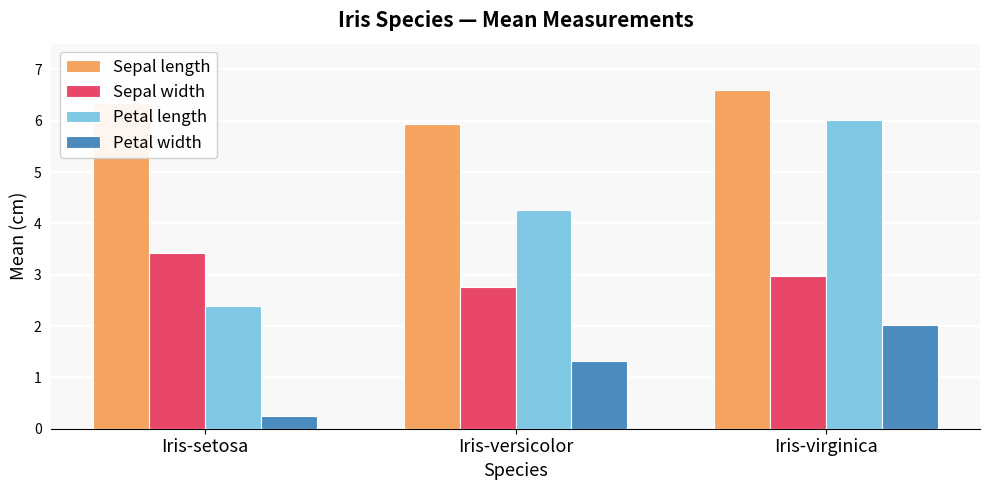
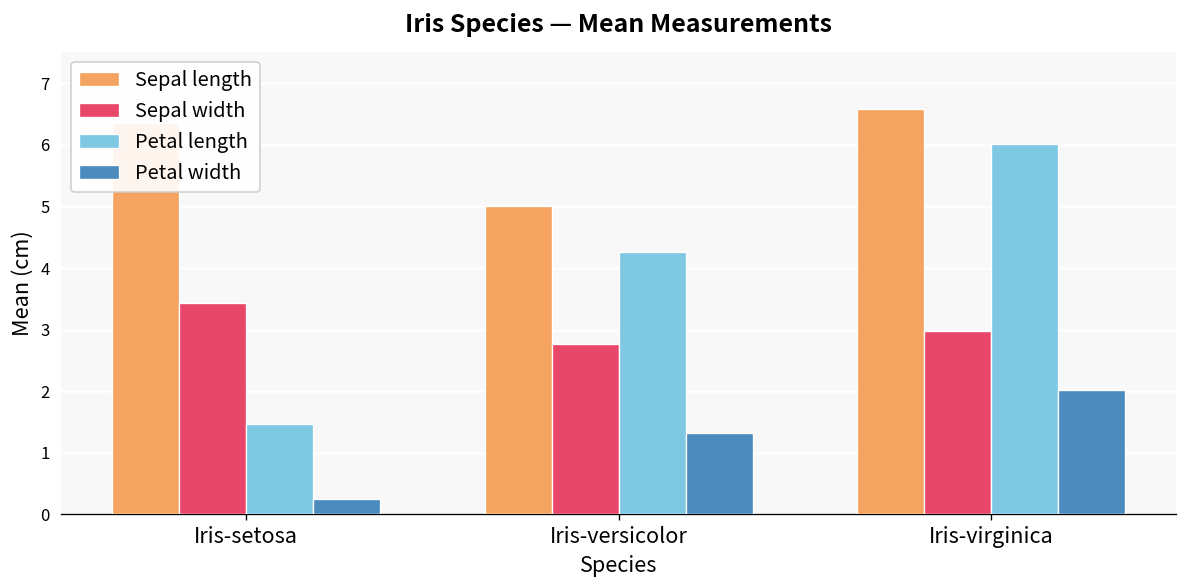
  {
    "Sepal length": {
-     "Iris-versicolor": 5.9,
+     "Iris-versicolor": 5.0,
      "Iris-virginica": 6.6
    },
    "Sepal width": {
      "Iris-setosa": 3.4,
      "Iris-versicolor": 2.8,
      "Iris-virginica": 3.0
    },
    "Petal length": {
-     "Iris-setosa": 2.4,
+     "Iris-setosa": 1.5,
      "Iris-versicolor": 4.3,
      "Iris-virginica": 6.0
    },
    "Petal width": {
      "Iris-setosa": 0.2,
      "Iris-versicolor": 1.3,
      "Iris-virginica": 2.0
    }
  }
